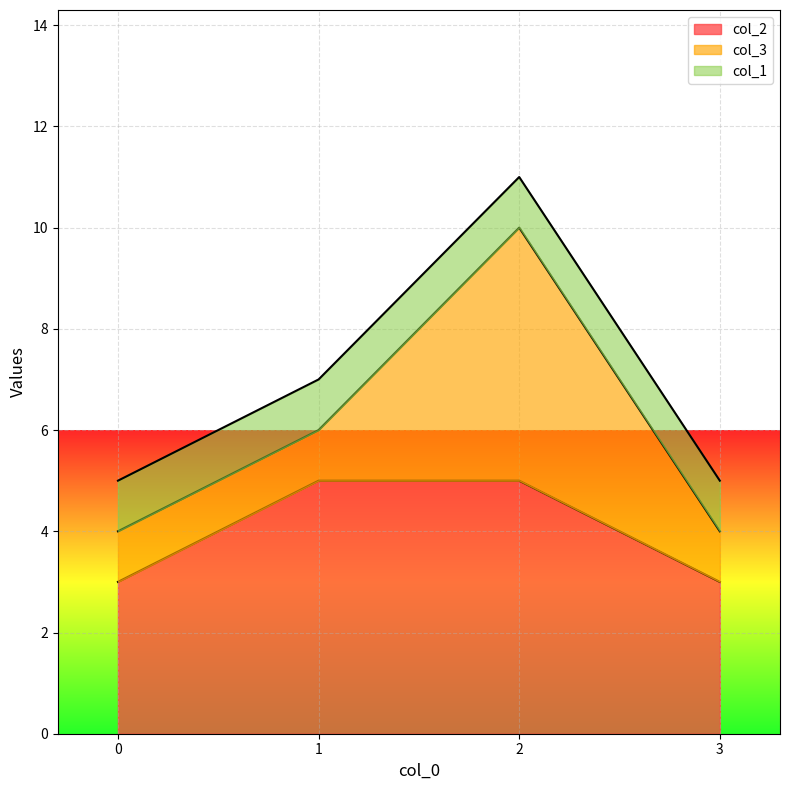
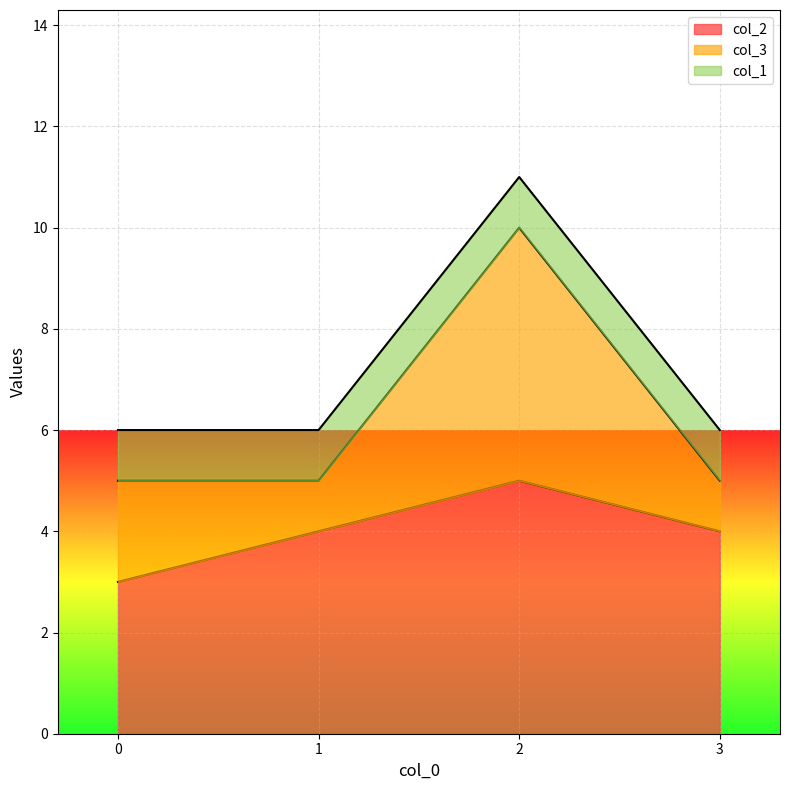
  {
    "col_2": {
      "0": 3,
-     "1": 5,
+     "1": 4,
      "2": 5,
-     "3": 3
+     "3": 4
    },
    "col_3": {
-     "0": 1,
+     "0": 2,
      "1": 1,
      "2": 5,
      "3": 1
    },
    "col_1": {
      "0": 1,
      "1": 1,
      "2": 1,
      "3": 1
    }
  }
